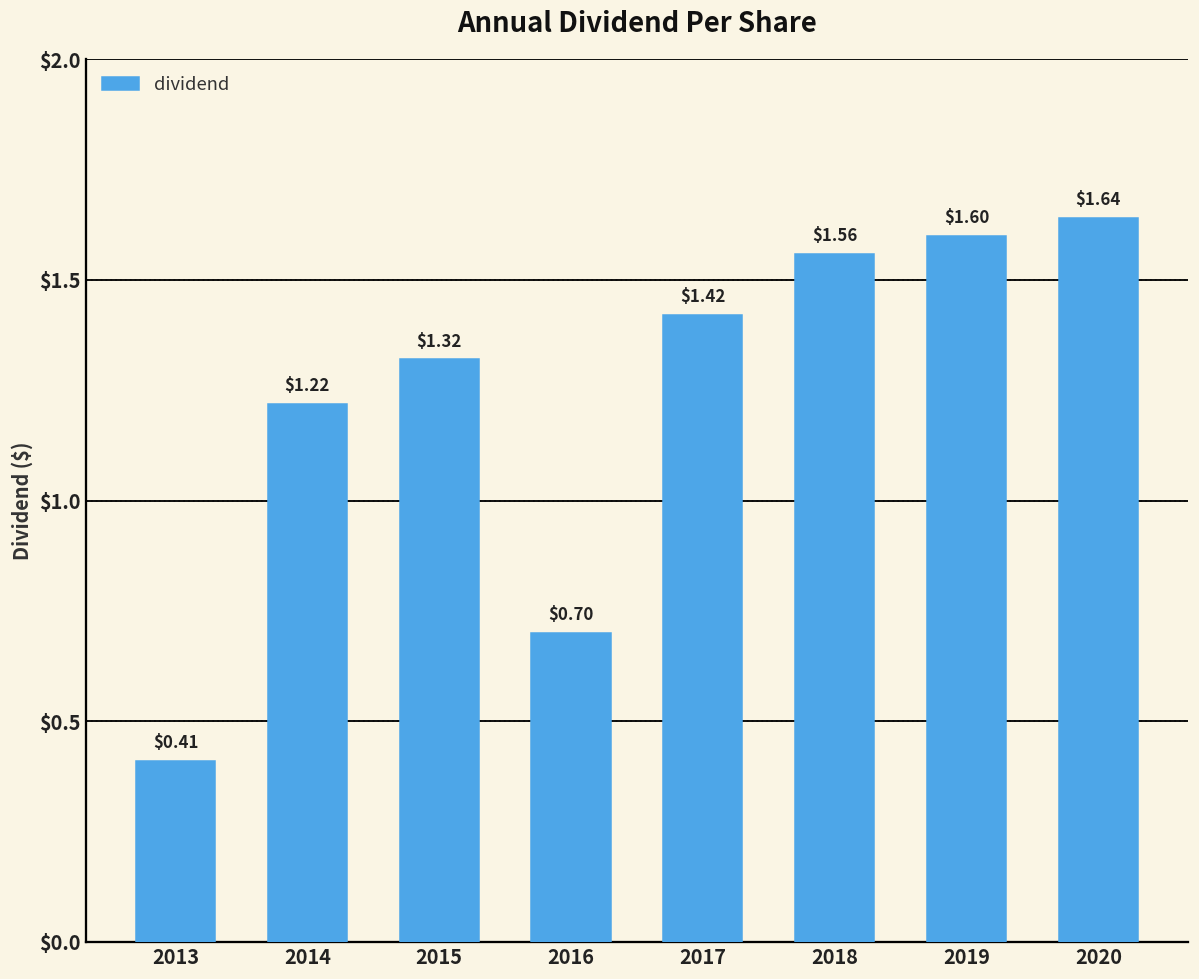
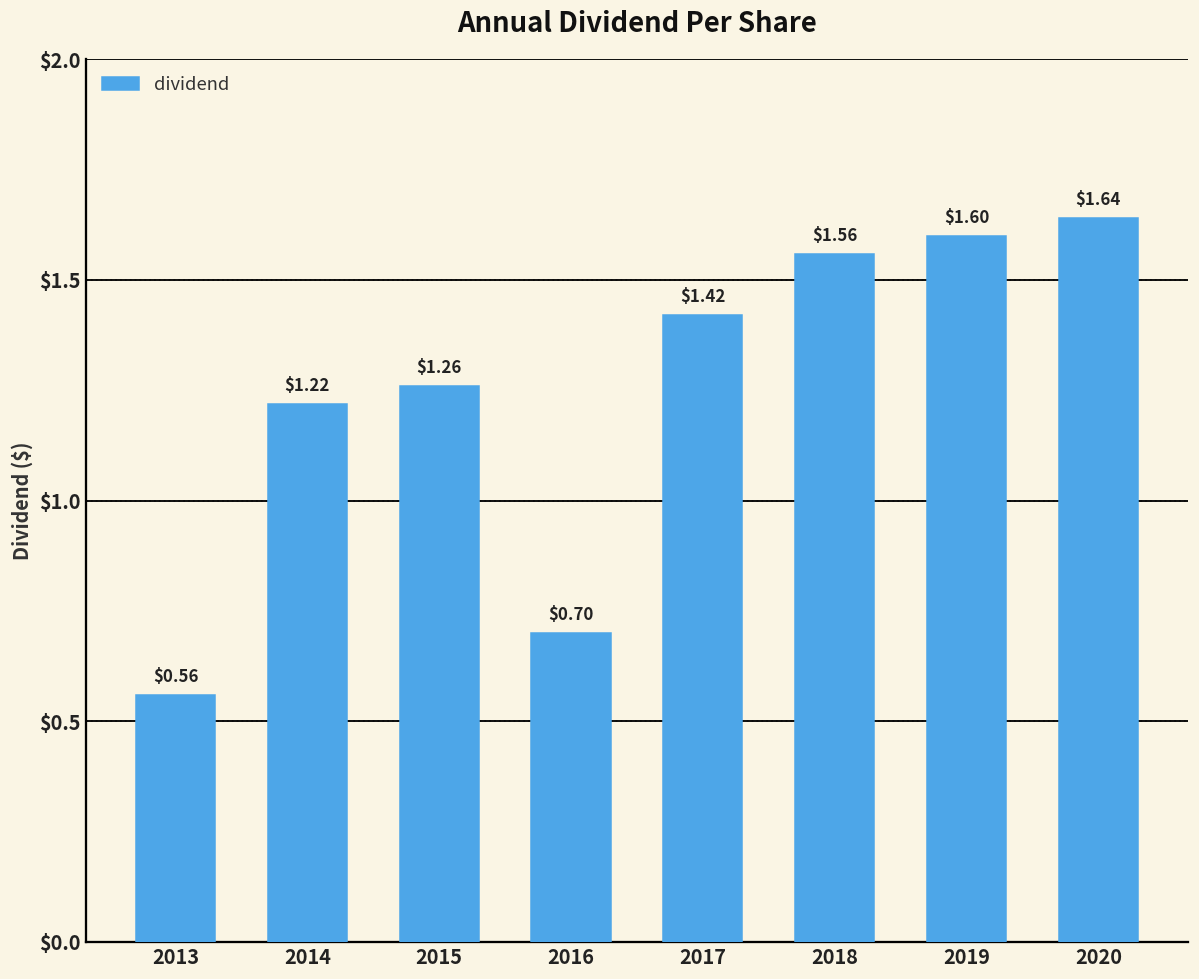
  {
-   "2013": "$0.41",
+   "2013": "$0.56",
    "2014": "$1.22",
-   "2015": "$1.32",
+   "2015": "$1.26",
    "2016": "$0.70",
    "2017": "$1.42",
    "2018": "$1.56",
    "2019": "$1.60",
    "2020": "$1.64"
  }
